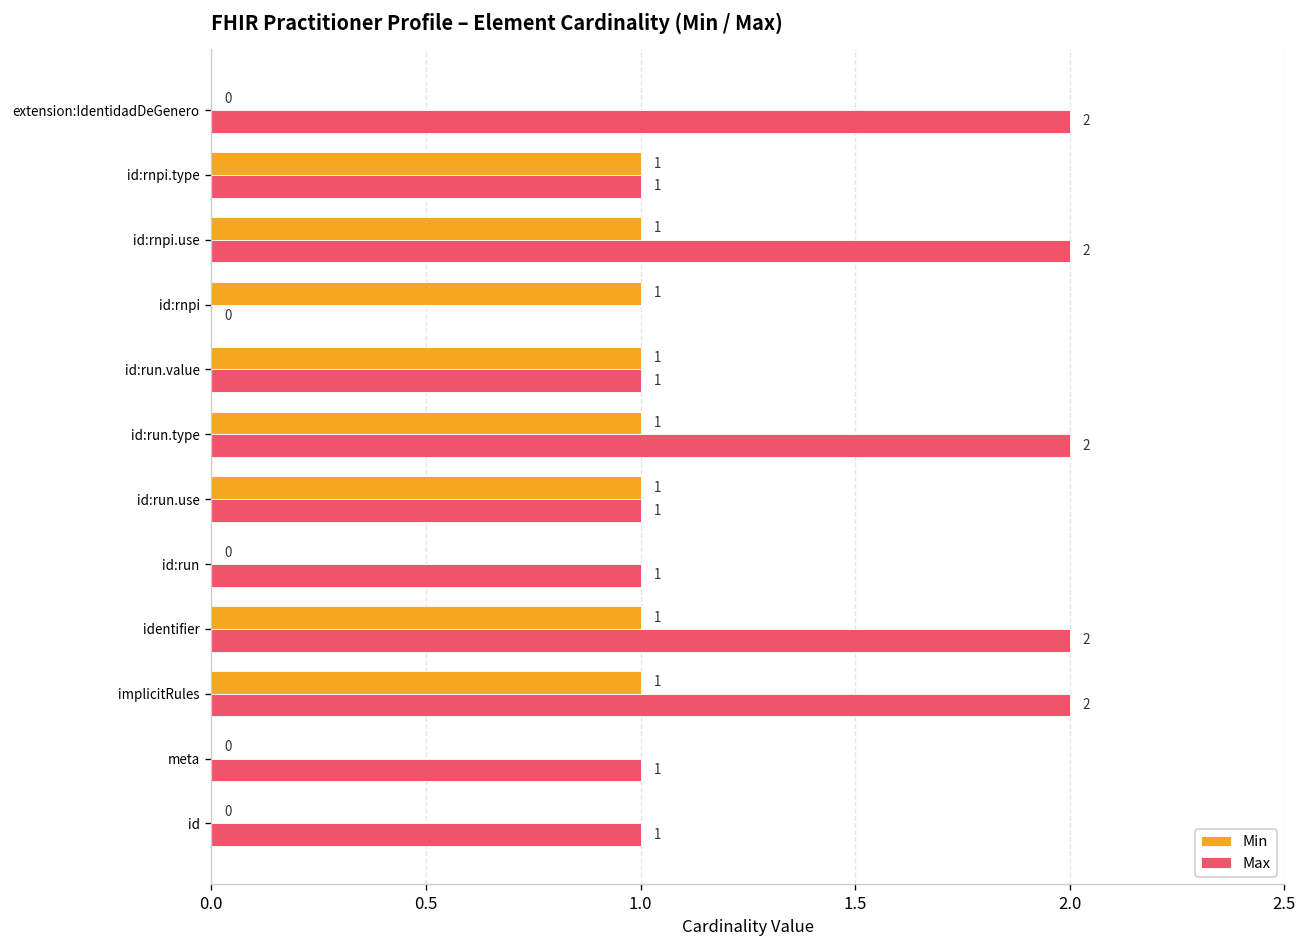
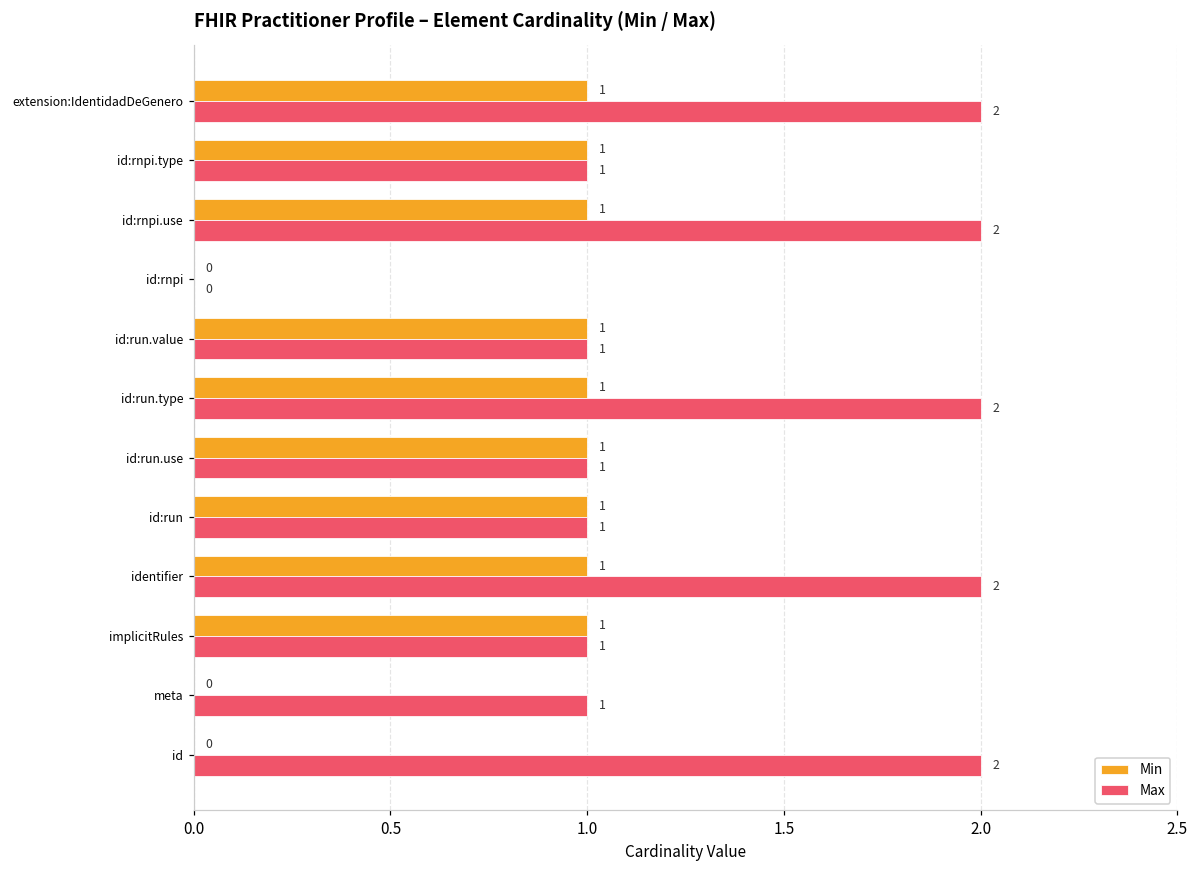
  {
    "Min": {
-     "extension:IdentidadDeGenero": 0,
+     "extension:IdentidadDeGenero": 1,
      "id:rnpi.type": 1,
      "id:rnpi.use": 1,
-     "id:rnpi": 1,
+     "id:rnpi": 0,
      "id:run.value": 1,
      "id:run.type": 1,
      "id:run.use": 1,
-     "id:run": 0,
+     "id:run": 1,
      "identifier": 1,
      "implicitRules": 1,
      "meta": 0,
      "id": 0
    },
    "Max": {
      "extension:IdentidadDeGenero": 2,
      "id:rnpi.type": 1,
      "id:rnpi.use": 2,
      "id:rnpi": 0,
      "id:run.value": 1,
      "id:run.type": 2,
      "id:run.use": 1,
      "id:run": 1,
      "identifier": 2,
-     "implicitRules": 2,
+     "implicitRules": 1,
      "meta": 1,
-     "id": 1
+     "id": 2
    }
  }
